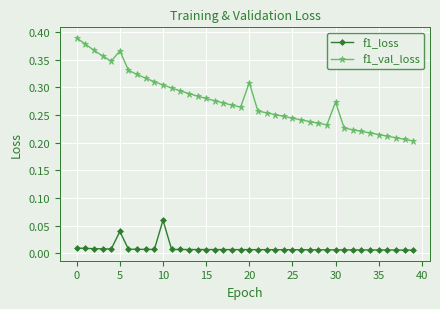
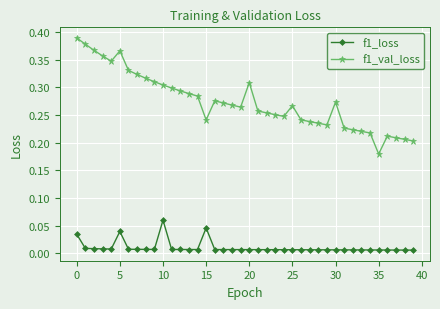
  {
    "f1_loss": {
-     "0": 0.01,
+     "0": 0.03,
      "5": 0.04,
      "10": 0.06,
-     "15": 0.01,
+     "15": 0.05,
      "20": 0.01,
      "25": 0.01,
      "30": 0.01,
      "35": 0.01
    },
    "f1_val_loss": {
      "0": 0.39,
      "5": 0.37,
      "10": 0.30,
-     "15": 0.28,
+     "15": 0.24,
      "20": 0.31,
-     "25": 0.24,
+     "25": 0.27,
      "30": 0.27,
-     "35": 0.21
+     "35": 0.18
    }
  }
